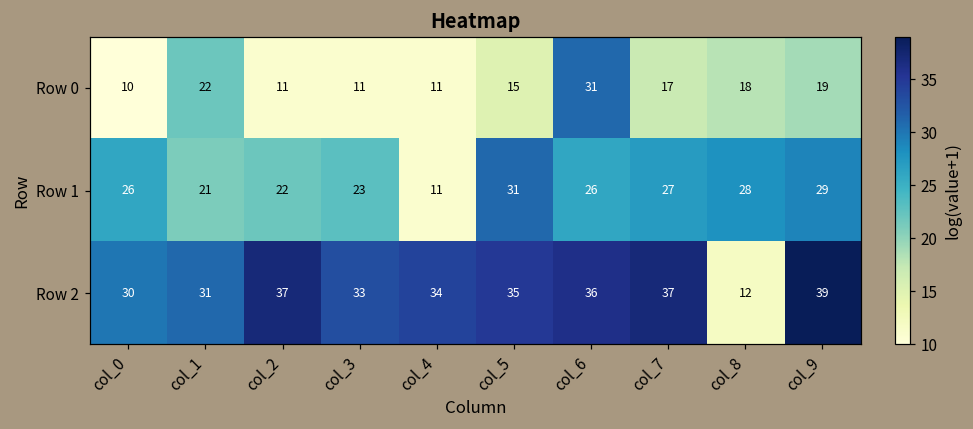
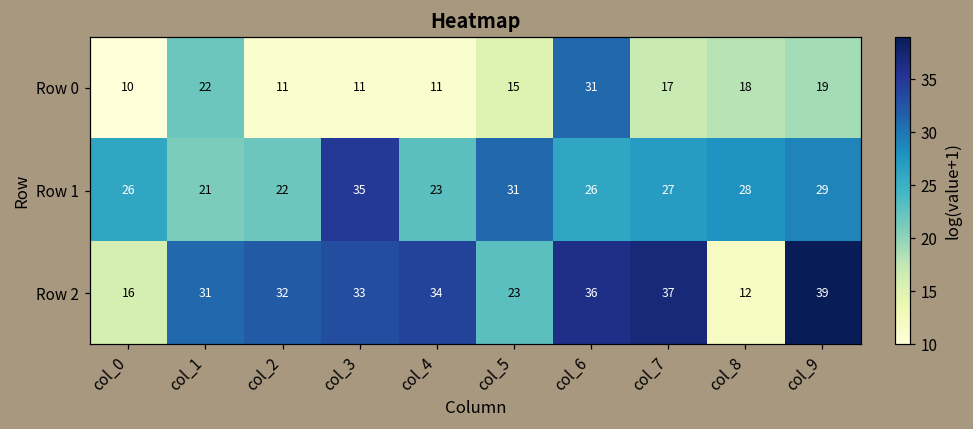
  {
    "Row 0": {
      "col_0": 10,
      "col_1": 22,
      "col_2": 11,
      "col_3": 11,
      "col_4": 11,
      "col_5": 15,
      "col_6": 31,
      "col_7": 17,
      "col_8": 18,
      "col_9": 19
    },
    "Row 1": {
      "col_0": 26,
      "col_1": 21,
      "col_2": 22,
-     "col_3": 23,
-     "col_4": 11,
+     "col_3": 35,
+     "col_4": 23,
      "col_5": 31,
      "col_6": 26,
      "col_7": 27,
      "col_8": 28,
      "col_9": 29
    },
    "Row 2": {
-     "col_0": 30,
+     "col_0": 16,
      "col_1": 31,
-     "col_2": 37,
+     "col_2": 32,
      "col_3": 33,
      "col_4": 34,
-     "col_5": 35,
+     "col_5": 23,
      "col_6": 36,
      "col_7": 37,
      "col_8": 12,
      "col_9": 39
    }
  }
